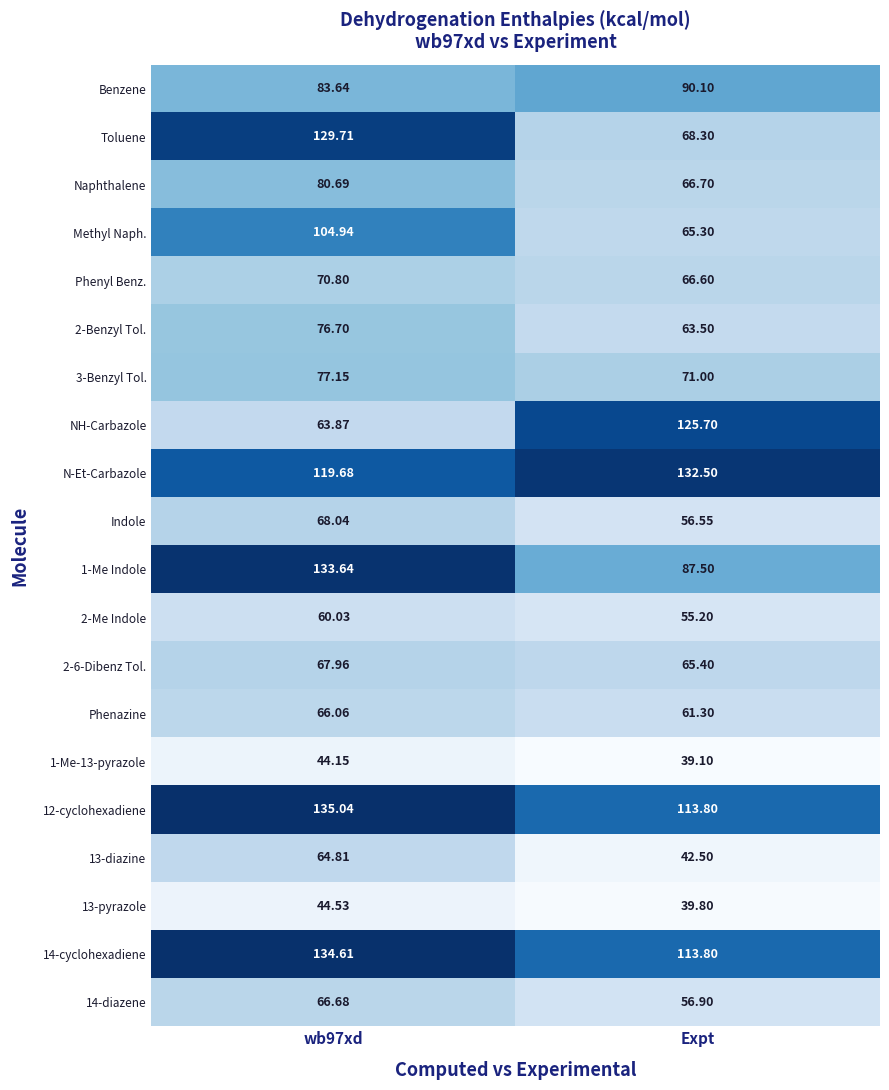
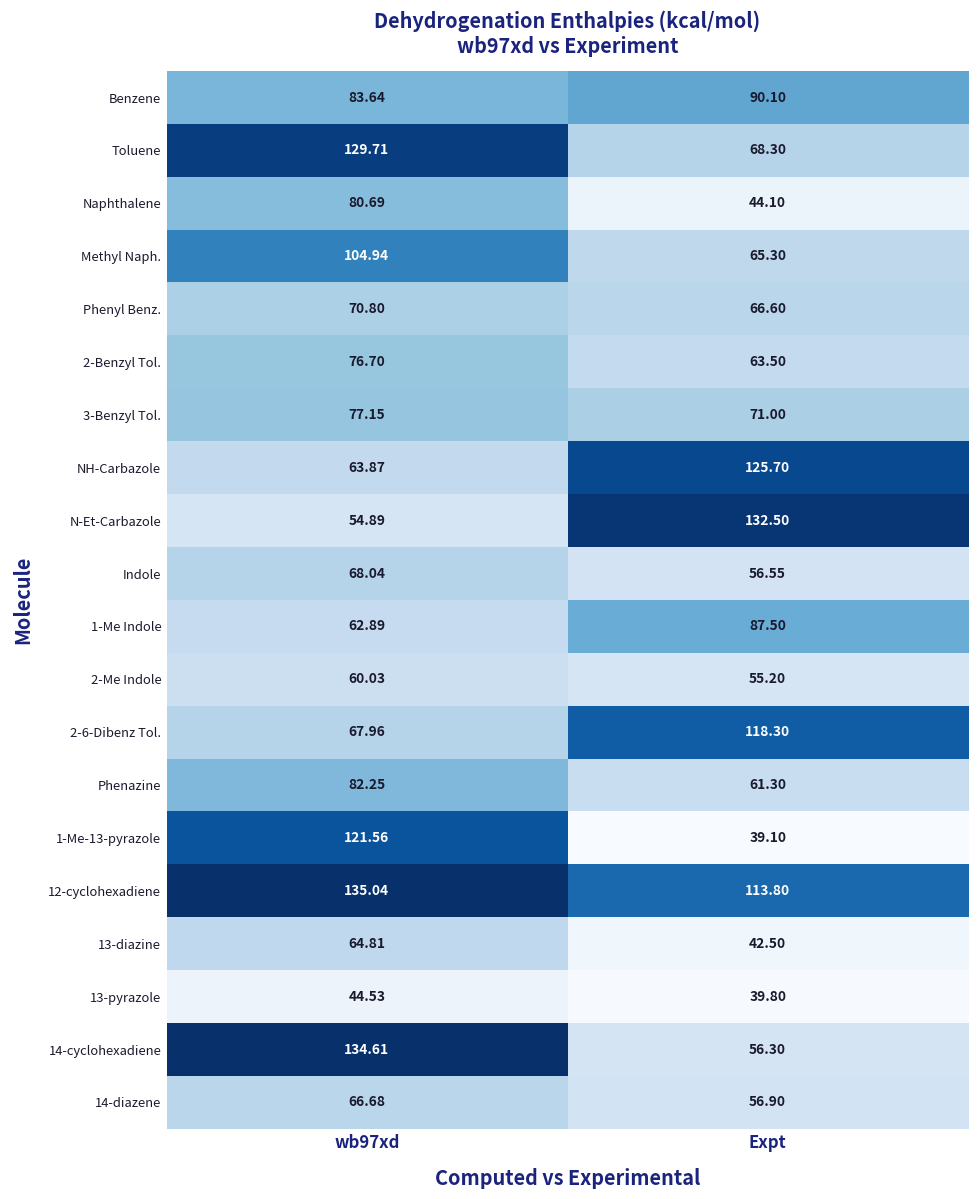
  {
    "Benzene": {
      "wb97xd": 83.64,
      "Expt": 90.10
    },
    "Toluene": {
      "wb97xd": 129.71,
      "Expt": 68.30
    },
    "Naphthalene": {
      "wb97xd": 80.69,
-     "Expt": 66.70
+     "Expt": 44.10
    },
    "Methyl Naph.": {
      "wb97xd": 104.94,
      "Expt": 65.30
    },
    "Phenyl Benz.": {
      "wb97xd": 70.80,
      "Expt": 66.60
    },
    "2-Benzyl Tol.": {
      "wb97xd": 76.70,
      "Expt": 63.50
    },
    "3-Benzyl Tol.": {
      "wb97xd": 77.15,
      "Expt": 71.00
    },
    "NH-Carbazole": {
      "wb97xd": 63.87,
      "Expt": 125.70
    },
    "N-Et-Carbazole": {
-     "wb97xd": 119.68,
+     "wb97xd": 54.89,
      "Expt": 132.50
    },
    "Indole": {
      "wb97xd": 68.04,
      "Expt": 56.55
    },
    "1-Me Indole": {
-     "wb97xd": 133.64,
+     "wb97xd": 62.89,
      "Expt": 87.50
    },
    "2-Me Indole": {
      "wb97xd": 60.03,
      "Expt": 55.20
    },
    "2-6-Dibenz Tol.": {
      "wb97xd": 67.96,
-     "Expt": 65.40
+     "Expt": 118.30
    },
    "Phenazine": {
-     "wb97xd": 66.06,
+     "wb97xd": 82.25,
      "Expt": 61.30
    },
    "1-Me-13-pyrazole": {
-     "wb97xd": 44.15,
+     "wb97xd": 121.56,
      "Expt": 39.10
    },
    "12-cyclohexadiene": {
      "wb97xd": 135.04,
      "Expt": 113.80
    },
    "13-diazine": {
      "wb97xd": 64.81,
      "Expt": 42.50
    },
    "13-pyrazole": {
      "wb97xd": 44.53,
      "Expt": 39.80
    },
    "14-cyclohexadiene": {
      "wb97xd": 134.61,
-     "Expt": 113.80
+     "Expt": 56.30
    },
    "14-diazene": {
      "wb97xd": 66.68,
      "Expt": 56.90
    }
  }
